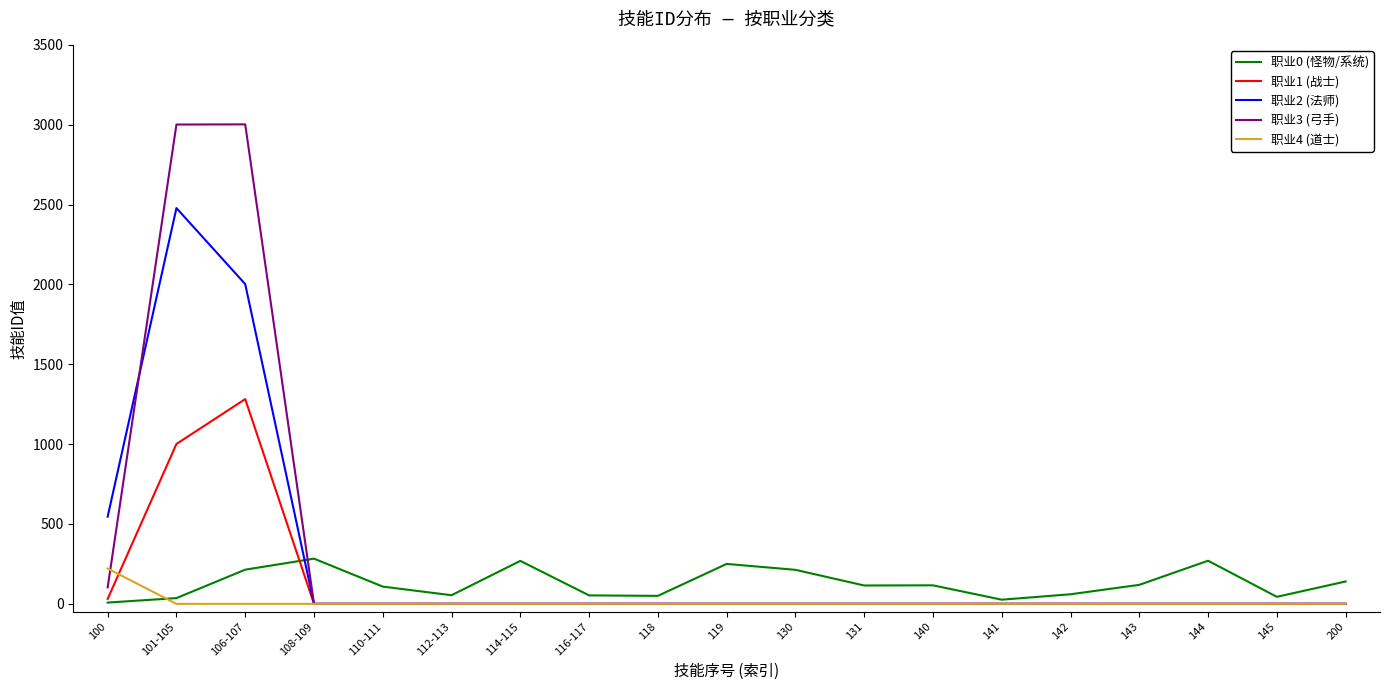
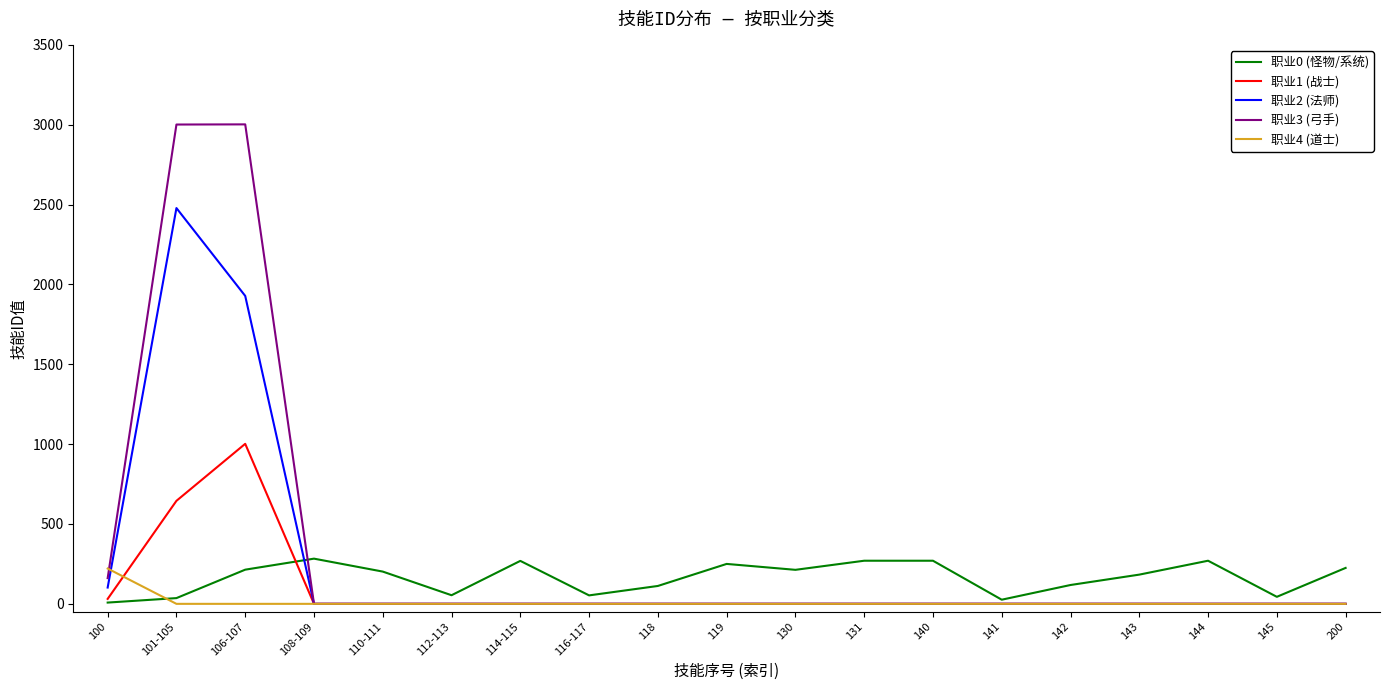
  {
    "职业0 (怪物/系统)": {
      "100": 10,
      "101-105": 40,
      "106-107": 210,
      "108-109": 280,
-     "110-111": 110,
+     "110-111": 200,
      "112-113": 50,
      "114-115": 270,
      "116-117": 50,
-     "118": 50,
+     "118": 110,
      "119": 250,
      "130": 210,
-     "131": 120,
-     "140": 120,
+     "131": 270,
+     "140": 270,
      "141": 30,
-     "142": 60,
-     "143": 120,
+     "142": 120,
+     "143": 180,
      "144": 270,
      "145": 40,
-     "200": 140
+     "200": 230
    },
    "职业1 (战士)": {
      "100": 30,
-     "101-105": 1000,
-     "106-107": 1280
+     "101-105": 650,
+     "106-107": 1000
    },
    "职业2 (法师)": {
-     "100": 550,
+     "100": 100,
      "101-105": 2480,
-     "106-107": 2000
+     "106-107": 1930
    },
    "职业3 (弓手)": {
-     "100": 100,
+     "100": 160,
      "101-105": 3000,
      "106-107": 3000
    },
    "职业4 (道士)": {
      "100": 220,
      "101-105": 0,
      "106-107": 0
    }
  }
